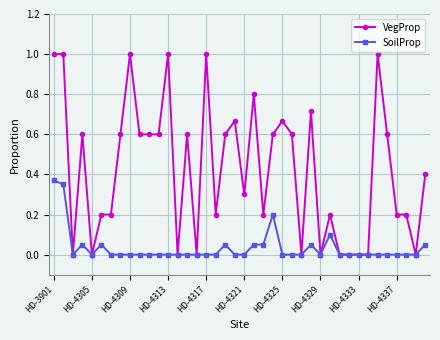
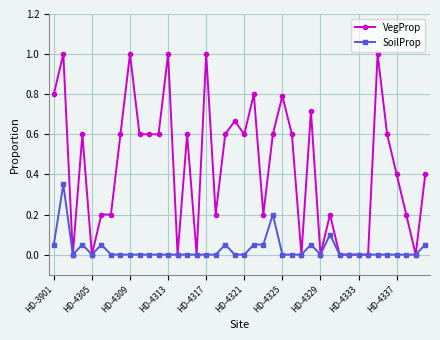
  {
    "VegProp": {
-     "HD-3901": 1.0,
+     "HD-3901": 0.8,
      "HD-4309": 1.00,
      "HD-4313": 1.00,
      "HD-4317": 1.00,
-     "HD-4321": 0.3,
-     "HD-4325": 0.67,
-     "HD-4337": 0.2
+     "HD-4321": 0.6,
+     "HD-4325": 0.79,
+     "HD-4337": 0.4
    },
    "SoilProp": {
-     "HD-3901": 0.37,
+     "HD-3901": 0.05,
      "HD-4309": 0.00,
      "HD-4313": 0.00,
      "HD-4317": 0.00,
      "HD-4321": 0.00,
      "HD-4325": 0.00,
      "HD-4337": 0.00
    }
  }
